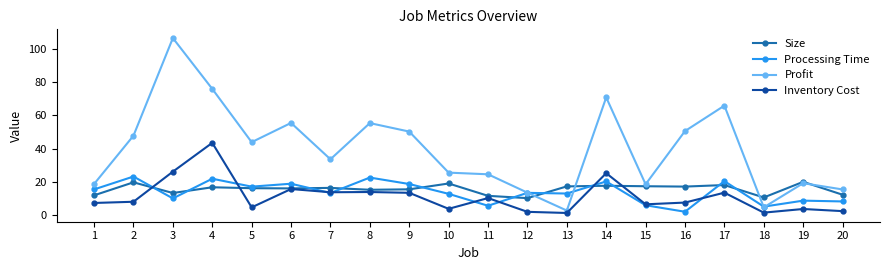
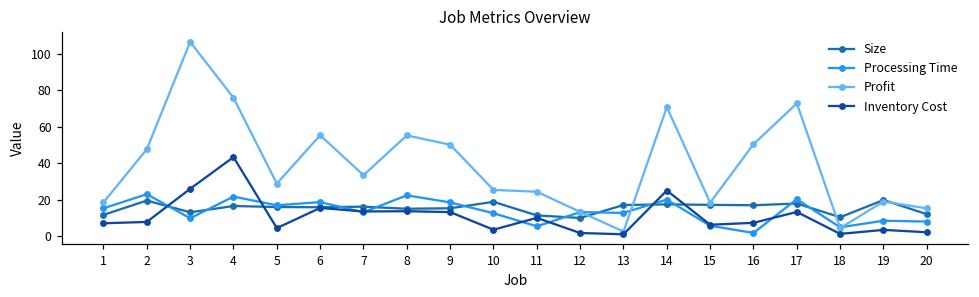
  {
    "Processing Time": {
      "1": 15,
      "2": 23,
      "3": 10,
      "4": 22,
      "6": 19,
      "8": 23,
      "9": 19,
      "10": 13,
      "11": 6,
      "13": 13,
      "14": 20,
      "16": 2,
      "17": 20,
      "19": 9,
      "20": 8
    },
    "Profit": {
      "1": 19,
      "2": 48,
      "3": 107,
      "4": 76,
-     "5": 44,
+     "5": 29,
      "6": 55,
      "7": 34,
      "8": 55,
      "9": 50,
      "10": 26,
      "11": 25,
      "14": 71,
      "16": 51,
-     "17": 66,
+     "17": 73,
      "20": 15
    }
  }
